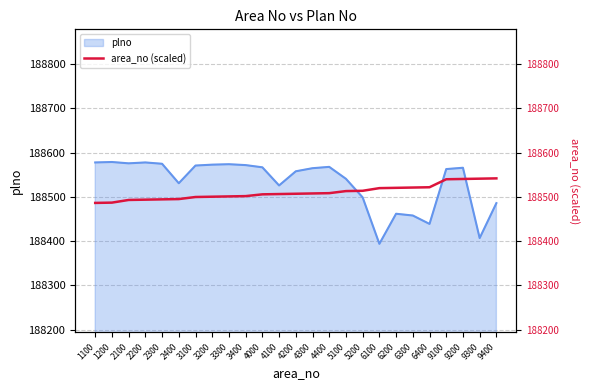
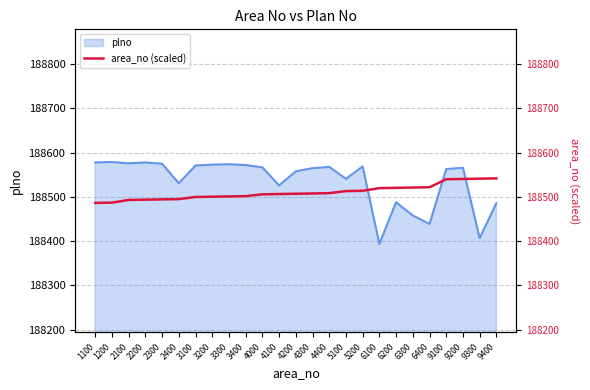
  {
    "plno": {
      "1100": 188580,
      "1200": 188580,
      "2100": 188580,
      "2200": 188580,
      "2300": 188580,
      "2400": 188530,
      "3100": 188570,
      "3200": 188570,
      "3300": 188570,
      "3400": 188570,
      "4000": 188570,
      "4100": 188530,
      "4200": 188560,
      "4300": 188570,
      "4400": 188570,
      "5100": 188540,
-     "5200": 188500,
+     "5200": 188570,
      "6100": 188390,
-     "6200": 188460,
+     "6200": 188490,
      "6300": 188460,
      "6400": 188440,
      "9100": 188560,
      "9200": 188570,
      "9300": 188410,
      "9400": 188490
    },
    "area_no (scaled)": {
      "1100": 188490,
      "1200": 188490,
      "2100": 188490,
      "2200": 188490,
      "2300": 188490,
      "2400": 188500,
      "3100": 188500,
      "3200": 188500,
      "3300": 188500,
      "3400": 188500,
      "4000": 188510,
      "4100": 188510,
      "4200": 188510,
      "4300": 188510,
      "4400": 188510,
      "5100": 188510,
      "5200": 188510,
      "6100": 188520,
      "6200": 188520,
      "6300": 188520,
      "6400": 188520,
      "9100": 188540,
      "9200": 188540,
      "9300": 188540,
      "9400": 188540
    }
  }
